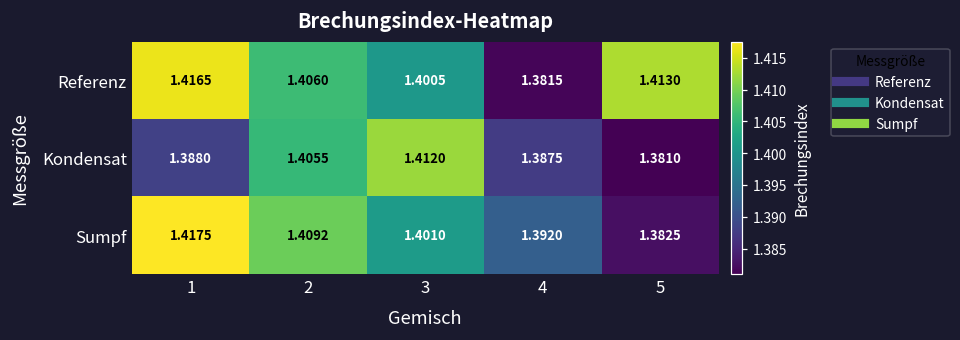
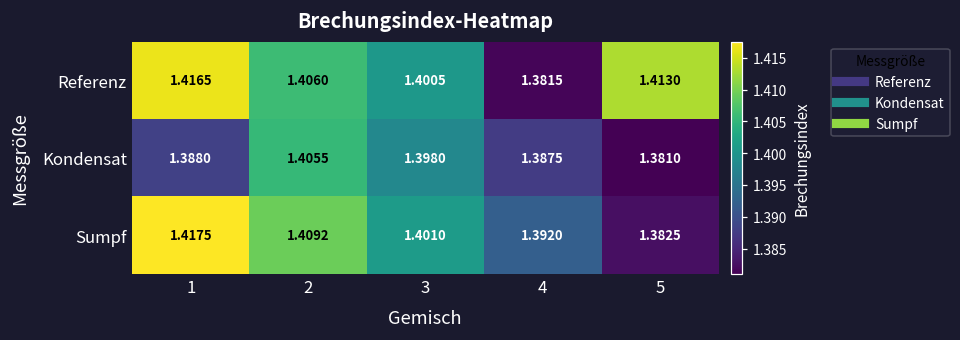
  {
    "Referenz": {
      "1": 1.4165,
      "2": 1.4060,
      "3": 1.4005,
      "4": 1.3815,
      "5": 1.4130
    },
    "Kondensat": {
      "1": 1.3880,
      "2": 1.4055,
-     "3": 1.4120,
+     "3": 1.3980,
      "4": 1.3875,
      "5": 1.3810
    },
    "Sumpf": {
      "1": 1.4175,
      "2": 1.4092,
      "3": 1.4010,
      "4": 1.3920,
      "5": 1.3825
    }
  }
